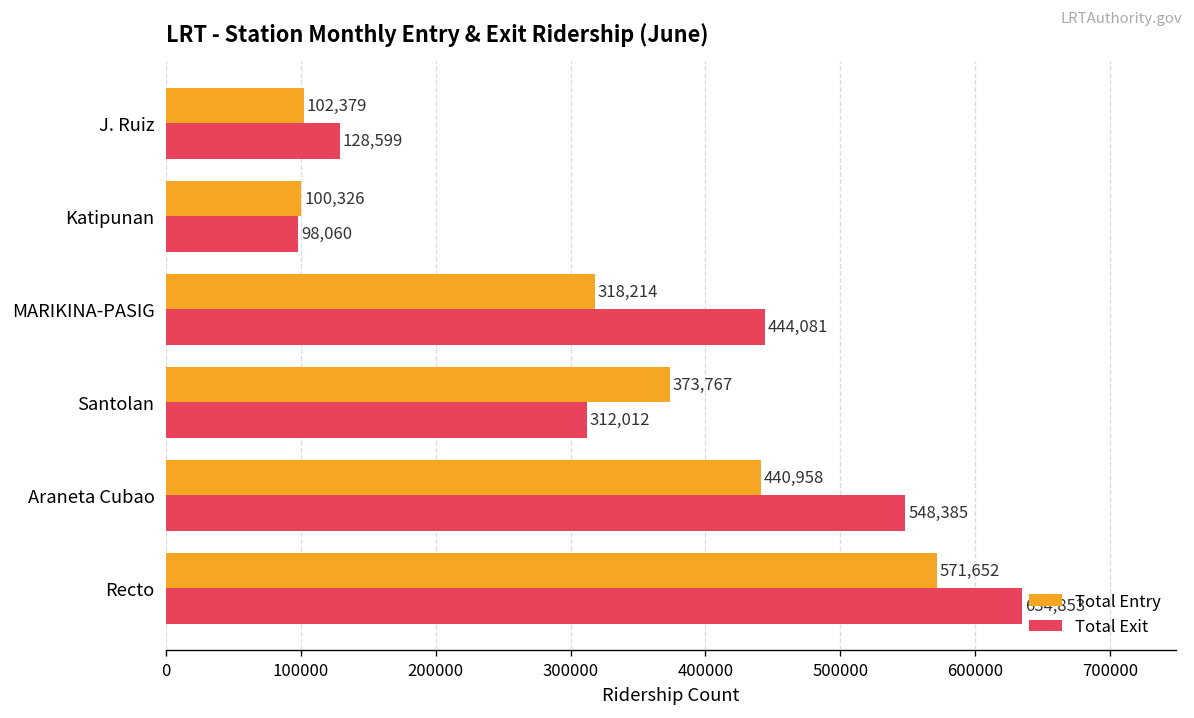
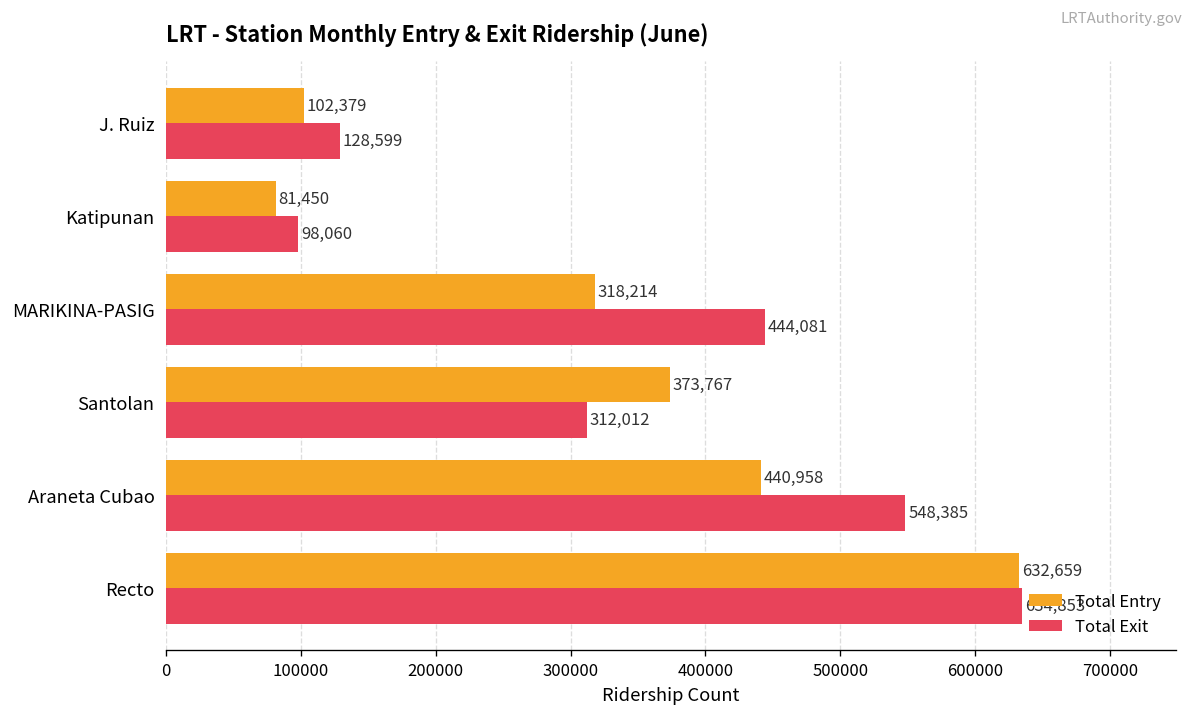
  {
    "Total Entry": {
      "J. Ruiz": "102,379",
-     "Katipunan": "100,326",
+     "Katipunan": "81,450",
      "MARIKINA-PASIG": "318,214",
      "Santolan": "373,767",
      "Araneta Cubao": "440,958",
-     "Recto": "571,652"
+     "Recto": "632,659"
    },
    "Total Exit": {
      "J. Ruiz": "128,599",
      "Katipunan": "98,060",
      "MARIKINA-PASIG": "444,081",
      "Santolan": "312,012",
      "Araneta Cubao": "548,385",
      "Recto": "634,853"
    }
  }
